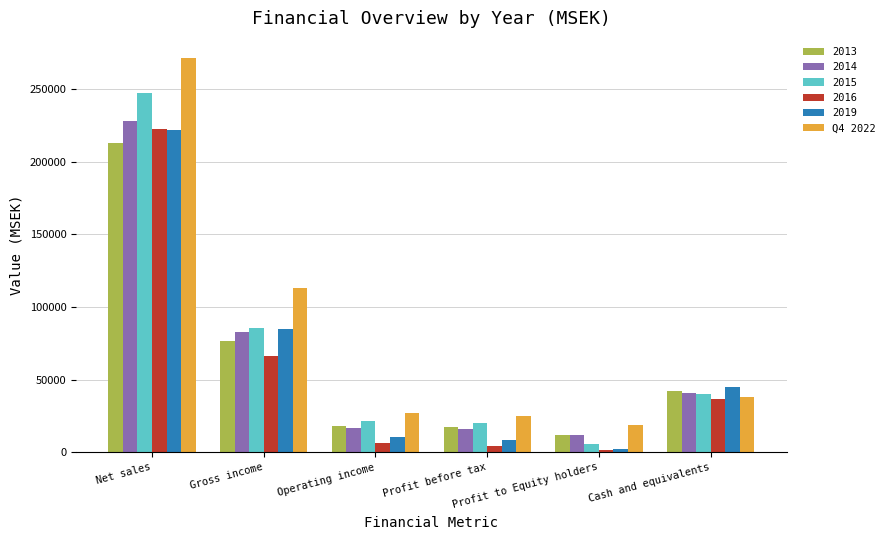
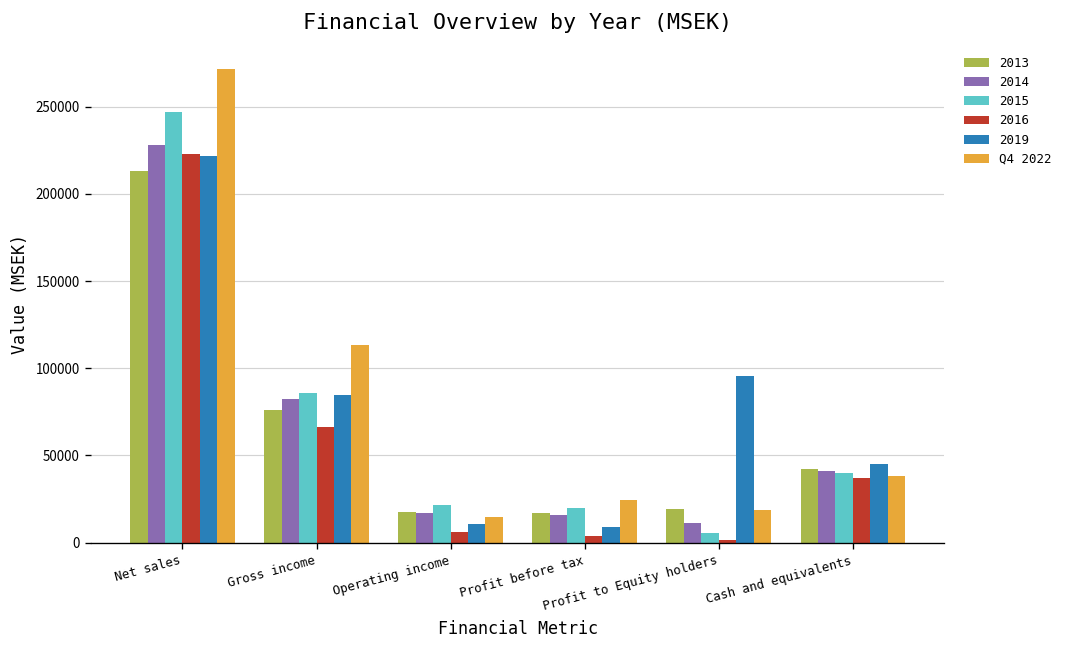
  {
    "2013": {
      "Net sales": 213000,
      "Gross income": 76000,
      "Operating income": 18000,
      "Profit before tax": 17000,
-     "Profit to Equity holders": 12000,
+     "Profit to Equity holders": 19000,
      "Cash and equivalents": 42000
    },
    "2014": {
      "Net sales": 228000,
      "Gross income": 82000,
      "Operating income": 17000,
      "Profit before tax": 16000,
      "Profit to Equity holders": 12000,
      "Cash and equivalents": 41000
    },
    "2015": {
      "Net sales": 247000,
      "Gross income": 86000,
      "Operating income": 22000,
      "Profit before tax": 20000,
      "Profit to Equity holders": 5000,
      "Cash and equivalents": 40000
    },
    "2016": {
      "Net sales": 223000,
      "Gross income": 66000,
      "Operating income": 6000,
      "Profit before tax": 4000,
      "Cash and equivalents": 37000
    },
    "2019": {
      "Net sales": 222000,
      "Gross income": 85000,
      "Operating income": 11000,
      "Profit before tax": 9000,
-     "Profit to Equity holders": 2000,
+     "Profit to Equity holders": 96000,
      "Cash and equivalents": 45000
    },
    "Q4 2022": {
      "Net sales": 272000,
      "Gross income": 113000,
-     "Operating income": 27000,
+     "Operating income": 15000,
      "Profit before tax": 25000,
      "Profit to Equity holders": 19000,
      "Cash and equivalents": 38000
    }
  }
